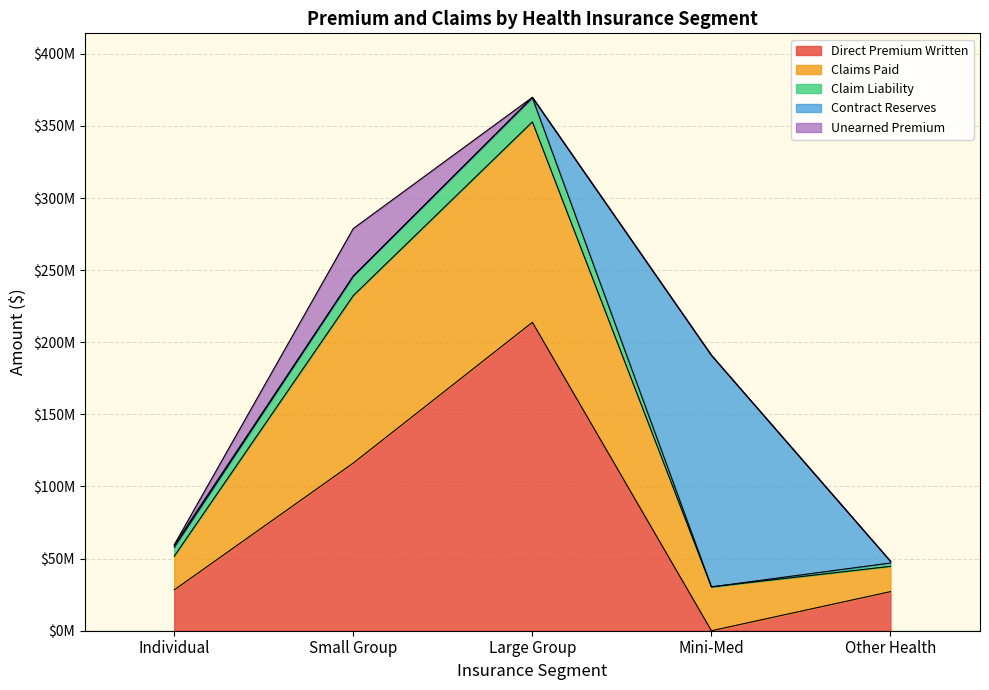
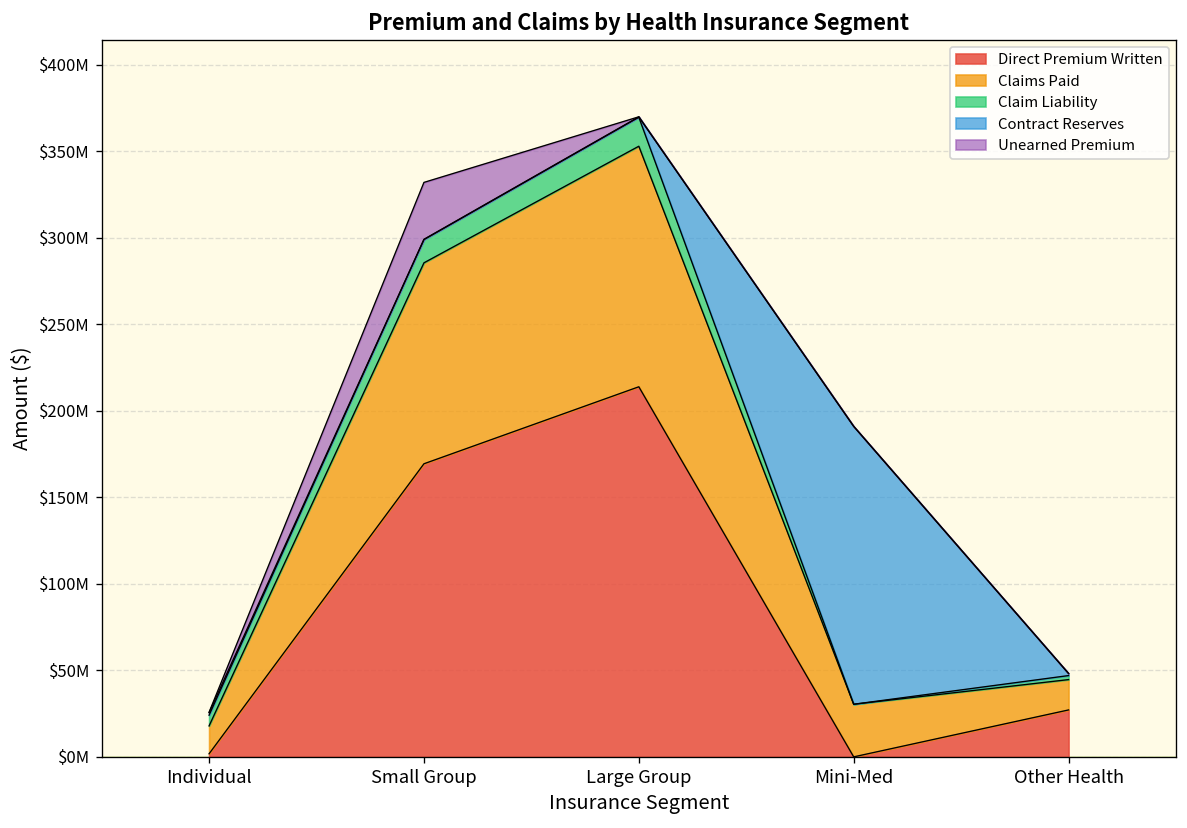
  {
    "Direct Premium Written": {
-     "Individual": "$28000000",
-     "Small Group": "$116000000",
+     "Individual": "$2000000",
+     "Small Group": "$169000000",
      "Large Group": "$214000000",
      "Mini-Med": "$0",
      "Other Health": "$27000000"
    },
    "Claims Paid": {
-     "Individual": "$23000000",
+     "Individual": "$16000000",
      "Small Group": "$116000000",
      "Large Group": "$139000000",
      "Other Health": "$18000000"
    },
    "Unearned Premium": {
      "Small Group": "$33000000"
    }
  }
